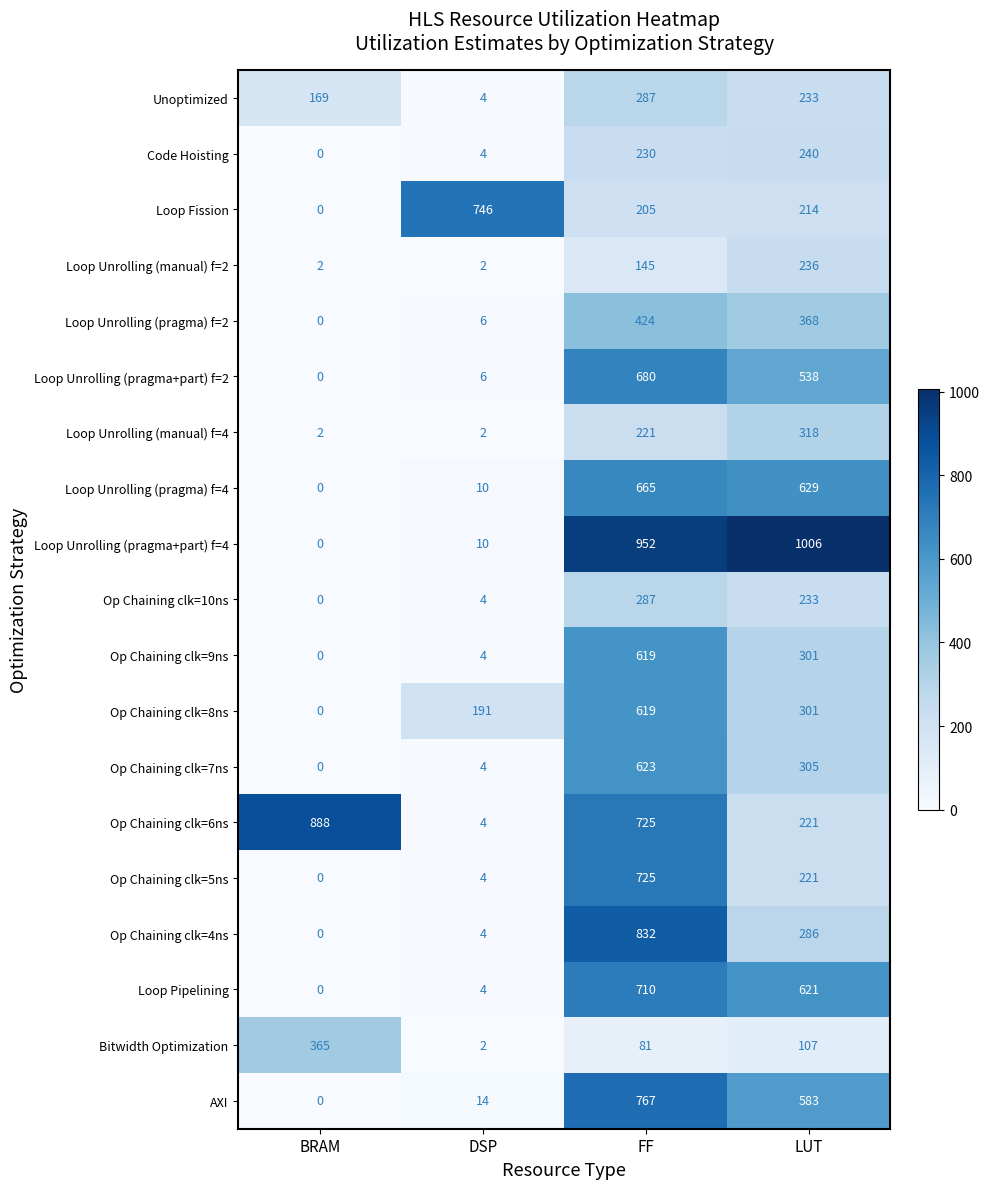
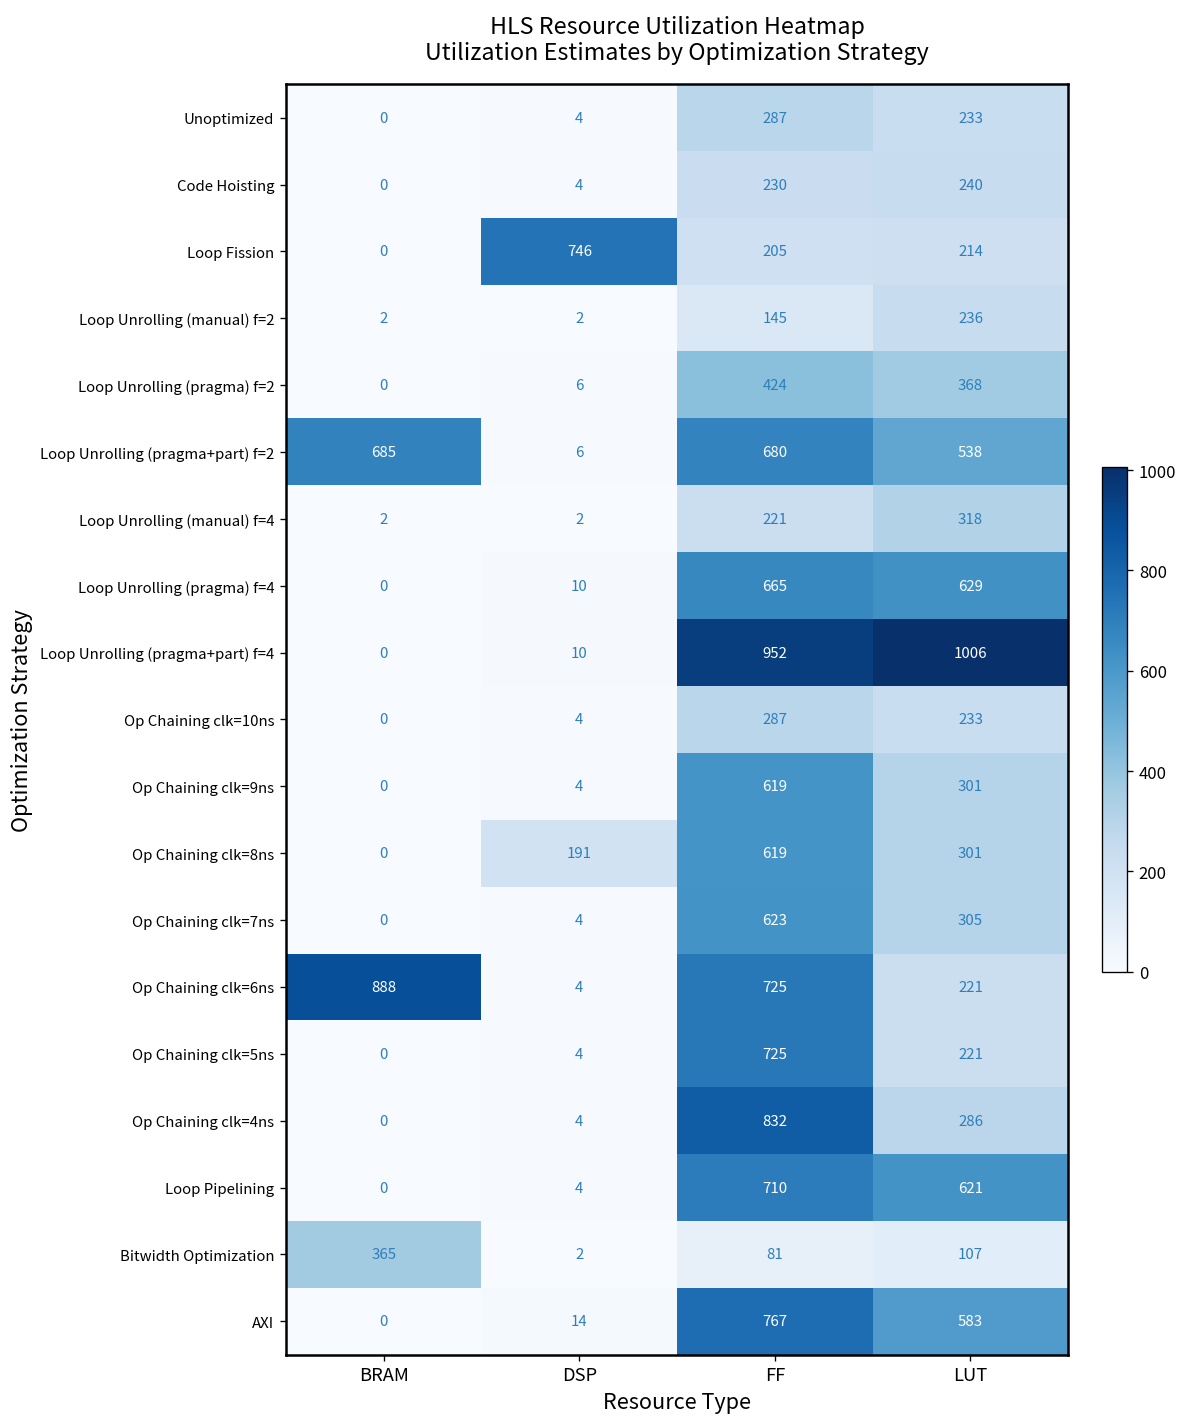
  {
    "Unoptimized": {
-     "BRAM": 169,
+     "BRAM": 0,
      "DSP": 4,
      "FF": 287,
      "LUT": 233
    },
    "Code Hoisting": {
      "BRAM": 0,
      "DSP": 4,
      "FF": 230,
      "LUT": 240
    },
    "Loop Fission": {
      "BRAM": 0,
      "DSP": 746,
      "FF": 205,
      "LUT": 214
    },
    "Loop Unrolling (manual) f=2": {
      "BRAM": 2,
      "DSP": 2,
      "FF": 145,
      "LUT": 236
    },
    "Loop Unrolling (pragma) f=2": {
      "BRAM": 0,
      "DSP": 6,
      "FF": 424,
      "LUT": 368
    },
    "Loop Unrolling (pragma+part) f=2": {
-     "BRAM": 0,
+     "BRAM": 685,
      "DSP": 6,
      "FF": 680,
      "LUT": 538
    },
    "Loop Unrolling (manual) f=4": {
      "BRAM": 2,
      "DSP": 2,
      "FF": 221,
      "LUT": 318
    },
    "Loop Unrolling (pragma) f=4": {
      "BRAM": 0,
      "DSP": 10,
      "FF": 665,
      "LUT": 629
    },
    "Loop Unrolling (pragma+part) f=4": {
      "BRAM": 0,
      "DSP": 10,
      "FF": 952,
      "LUT": 1006
    },
    "Op Chaining clk=10ns": {
      "BRAM": 0,
      "DSP": 4,
      "FF": 287,
      "LUT": 233
    },
    "Op Chaining clk=9ns": {
      "BRAM": 0,
      "DSP": 4,
      "FF": 619,
      "LUT": 301
    },
    "Op Chaining clk=8ns": {
      "BRAM": 0,
      "DSP": 191,
      "FF": 619,
      "LUT": 301
    },
    "Op Chaining clk=7ns": {
      "BRAM": 0,
      "DSP": 4,
      "FF": 623,
      "LUT": 305
    },
    "Op Chaining clk=6ns": {
      "BRAM": 888,
      "DSP": 4,
      "FF": 725,
      "LUT": 221
    },
    "Op Chaining clk=5ns": {
      "BRAM": 0,
      "DSP": 4,
      "FF": 725,
      "LUT": 221
    },
    "Op Chaining clk=4ns": {
      "BRAM": 0,
      "DSP": 4,
      "FF": 832,
      "LUT": 286
    },
    "Loop Pipelining": {
      "BRAM": 0,
      "DSP": 4,
      "FF": 710,
      "LUT": 621
    },
    "Bitwidth Optimization": {
      "BRAM": 365,
      "DSP": 2,
      "FF": 81,
      "LUT": 107
    },
    "AXI": {
      "BRAM": 0,
      "DSP": 14,
      "FF": 767,
      "LUT": 583
    }
  }
